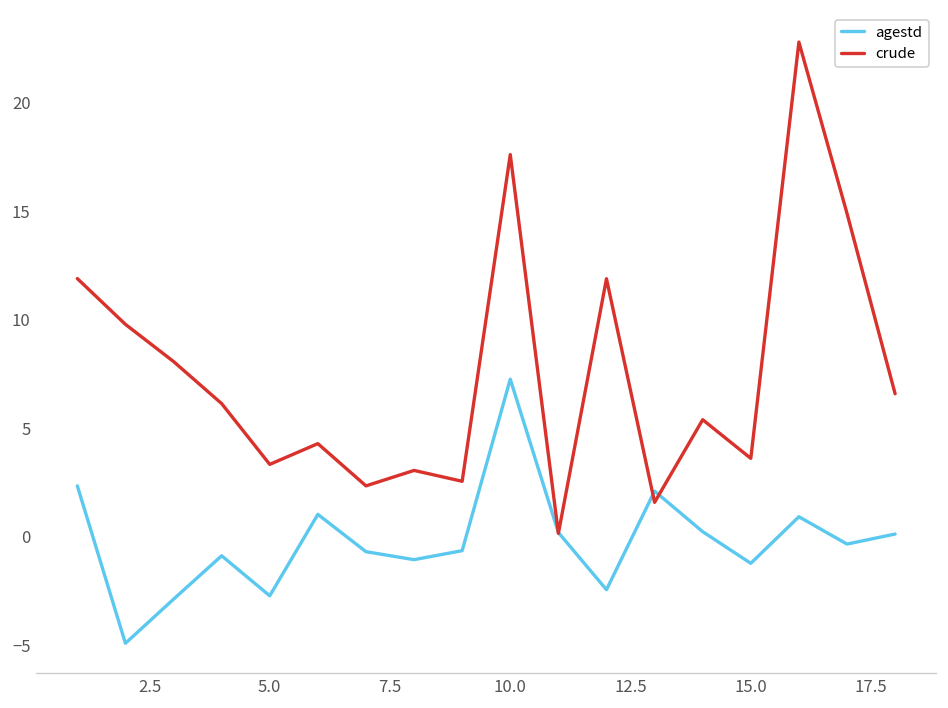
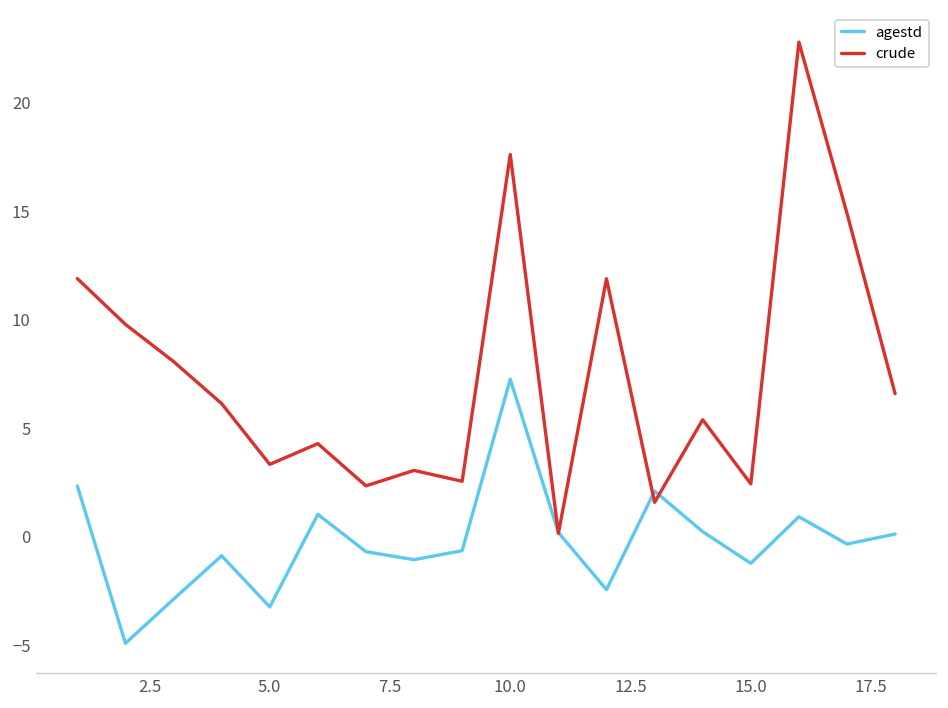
  {
    "agestd": {
-     "5.0": -2.7,
+     "5.0": -3.2,
      "10.0": 7.3,
      "15.0": -1.2
    },
    "crude": {
      "5.0": 3.3,
      "10.0": 17.6,
-     "15.0": 3.6
+     "15.0": 2.4
    }
  }
